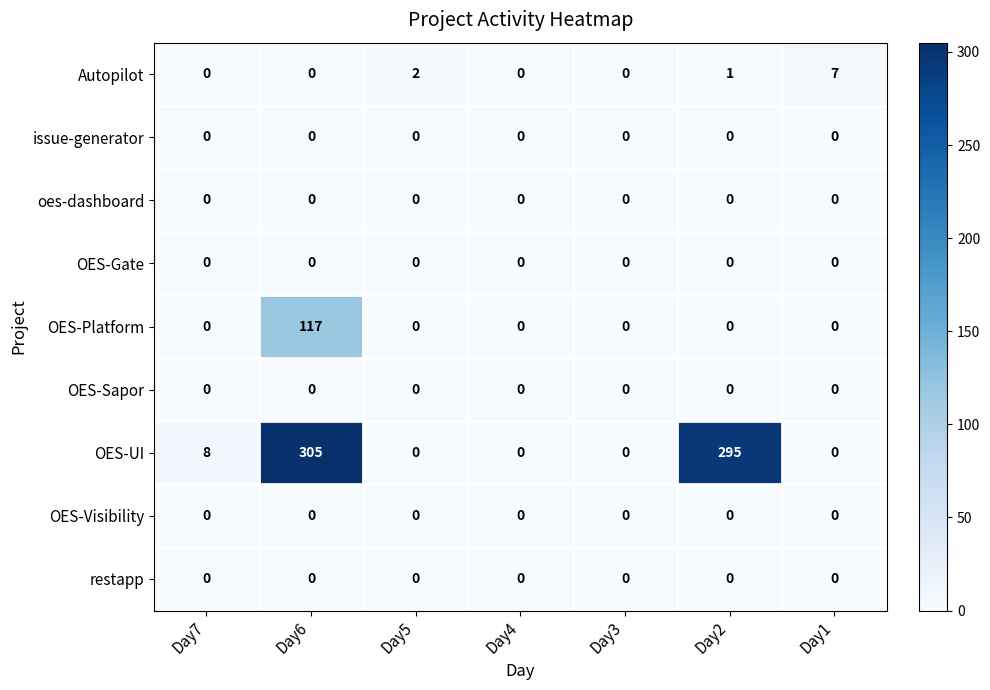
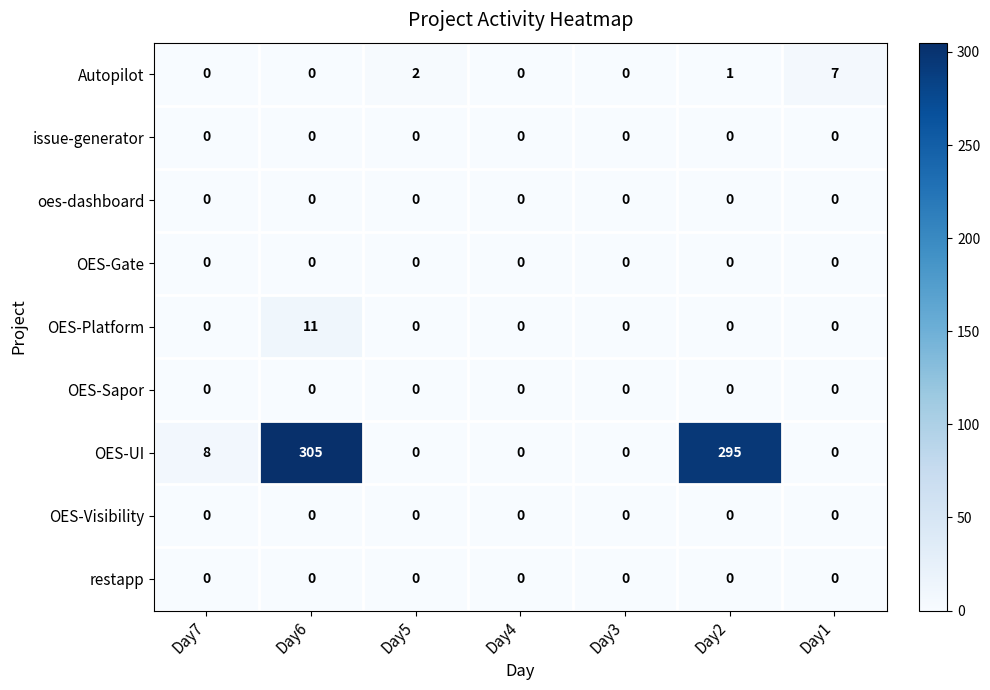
  {
    "Autopilot": {
      "Day7": 0,
      "Day6": 0,
      "Day5": 2,
      "Day4": 0,
      "Day3": 0,
      "Day2": 1,
      "Day1": 7
    },
    "issue-generator": {
      "Day7": 0,
      "Day6": 0,
      "Day5": 0,
      "Day4": 0,
      "Day3": 0,
      "Day2": 0,
      "Day1": 0
    },
    "oes-dashboard": {
      "Day7": 0,
      "Day6": 0,
      "Day5": 0,
      "Day4": 0,
      "Day3": 0,
      "Day2": 0,
      "Day1": 0
    },
    "OES-Gate": {
      "Day7": 0,
      "Day6": 0,
      "Day5": 0,
      "Day4": 0,
      "Day3": 0,
      "Day2": 0,
      "Day1": 0
    },
    "OES-Platform": {
      "Day7": 0,
-     "Day6": 117,
+     "Day6": 11,
      "Day5": 0,
      "Day4": 0,
      "Day3": 0,
      "Day2": 0,
      "Day1": 0
    },
    "OES-Sapor": {
      "Day7": 0,
      "Day6": 0,
      "Day5": 0,
      "Day4": 0,
      "Day3": 0,
      "Day2": 0,
      "Day1": 0
    },
    "OES-UI": {
      "Day7": 8,
      "Day6": 305,
      "Day5": 0,
      "Day4": 0,
      "Day3": 0,
      "Day2": 295,
      "Day1": 0
    },
    "OES-Visibility": {
      "Day7": 0,
      "Day6": 0,
      "Day5": 0,
      "Day4": 0,
      "Day3": 0,
      "Day2": 0,
      "Day1": 0
    },
    "restapp": {
      "Day7": 0,
      "Day6": 0,
      "Day5": 0,
      "Day4": 0,
      "Day3": 0,
      "Day2": 0,
      "Day1": 0
    }
  }
